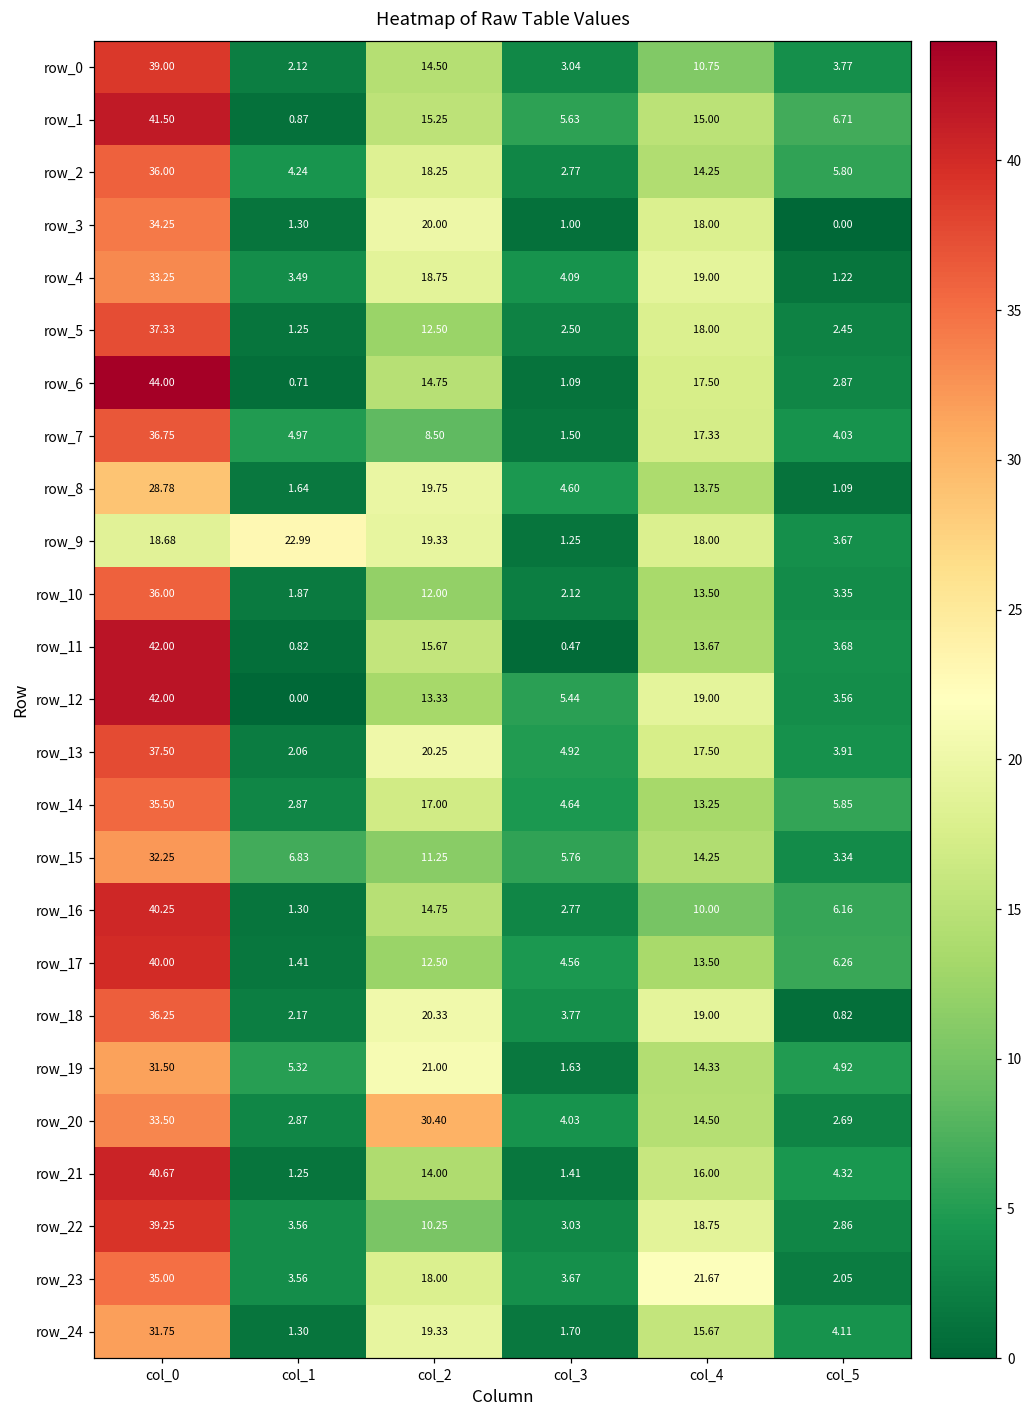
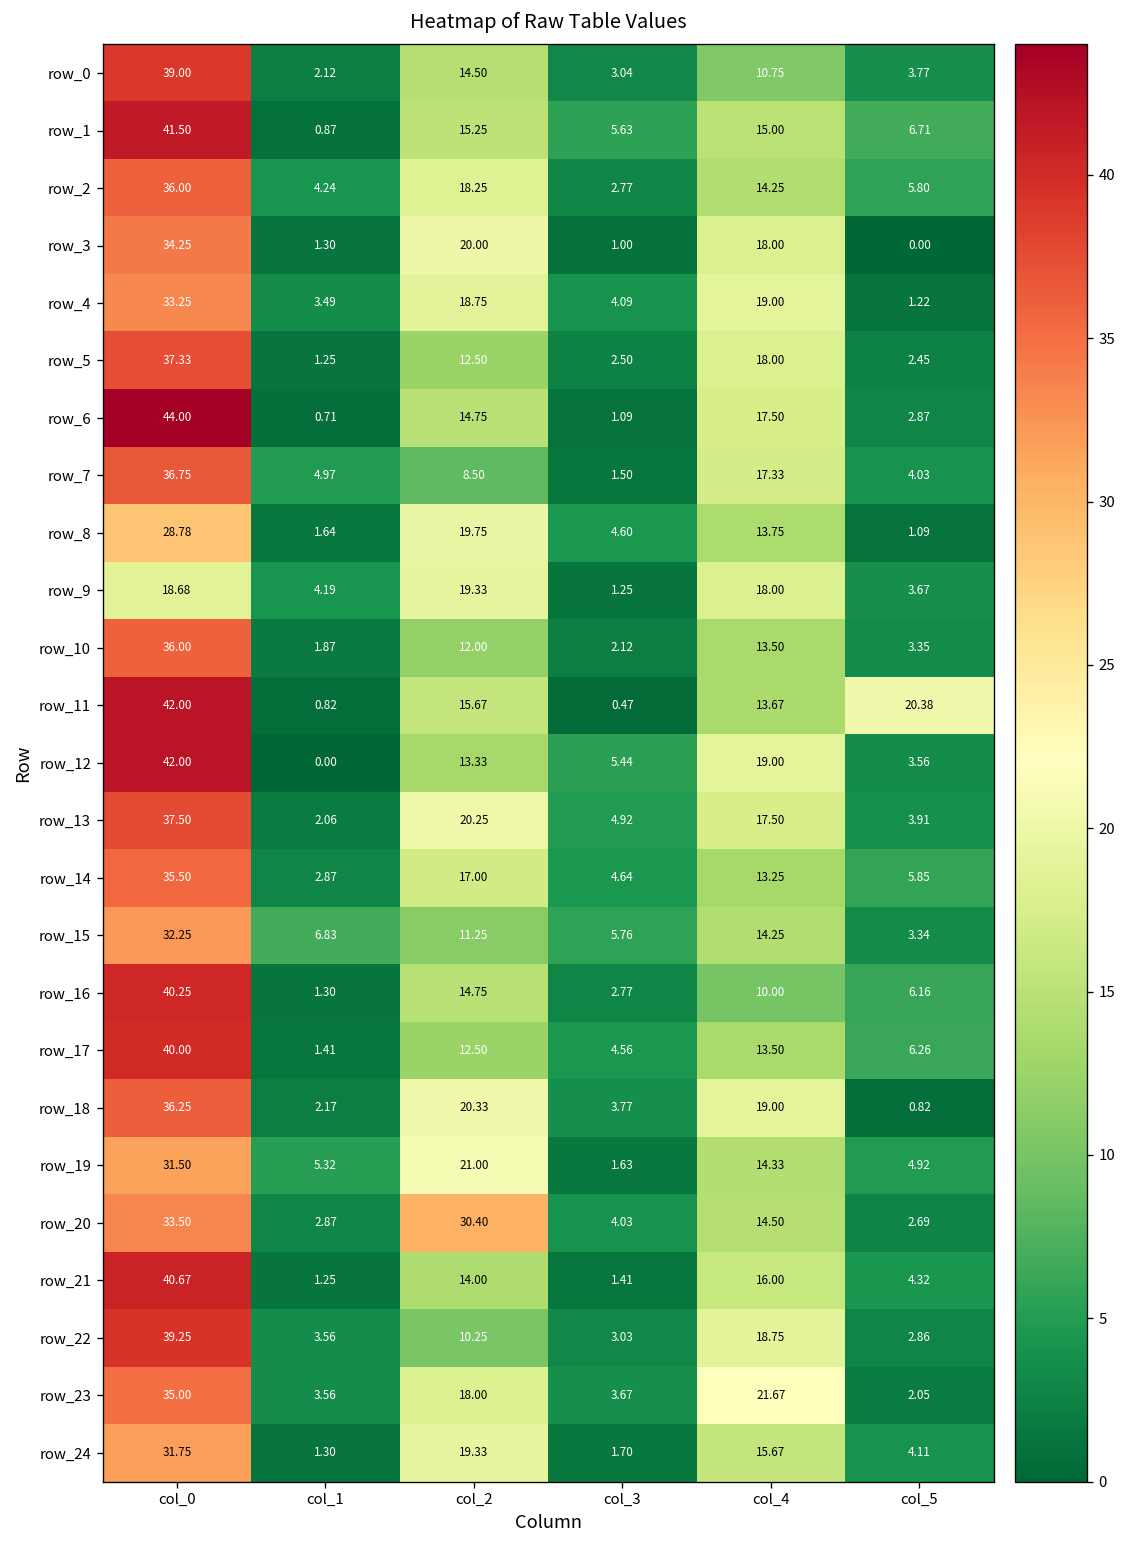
  {
    "row_0": {
      "col_0": 39.00,
      "col_1": 2.12,
      "col_2": 14.50,
      "col_3": 3.04,
      "col_4": 10.75,
      "col_5": 3.77
    },
    "row_1": {
      "col_0": 41.50,
      "col_1": 0.87,
      "col_2": 15.25,
      "col_3": 5.63,
      "col_4": 15.00,
      "col_5": 6.71
    },
    "row_2": {
      "col_0": 36.00,
      "col_1": 4.24,
      "col_2": 18.25,
      "col_3": 2.77,
      "col_4": 14.25,
      "col_5": 5.80
    },
    "row_3": {
      "col_0": 34.25,
      "col_1": 1.30,
      "col_2": 20.00,
      "col_3": 1.00,
      "col_4": 18.00,
      "col_5": 0.00
    },
    "row_4": {
      "col_0": 33.25,
      "col_1": 3.49,
      "col_2": 18.75,
      "col_3": 4.09,
      "col_4": 19.00,
      "col_5": 1.22
    },
    "row_5": {
      "col_0": 37.33,
      "col_1": 1.25,
      "col_2": 12.50,
      "col_3": 2.50,
      "col_4": 18.00,
      "col_5": 2.45
    },
    "row_6": {
      "col_0": 44.00,
      "col_1": 0.71,
      "col_2": 14.75,
      "col_3": 1.09,
      "col_4": 17.50,
      "col_5": 2.87
    },
    "row_7": {
      "col_0": 36.75,
      "col_1": 4.97,
      "col_2": 8.50,
      "col_3": 1.50,
      "col_4": 17.33,
      "col_5": 4.03
    },
    "row_8": {
      "col_0": 28.78,
      "col_1": 1.64,
      "col_2": 19.75,
      "col_3": 4.60,
      "col_4": 13.75,
      "col_5": 1.09
    },
    "row_9": {
      "col_0": 18.68,
-     "col_1": 22.99,
+     "col_1": 4.19,
      "col_2": 19.33,
      "col_3": 1.25,
      "col_4": 18.00,
      "col_5": 3.67
    },
    "row_10": {
      "col_0": 36.00,
      "col_1": 1.87,
      "col_2": 12.00,
      "col_3": 2.12,
      "col_4": 13.50,
      "col_5": 3.35
    },
    "row_11": {
      "col_0": 42.00,
      "col_1": 0.82,
      "col_2": 15.67,
      "col_3": 0.47,
      "col_4": 13.67,
-     "col_5": 3.68
+     "col_5": 20.38
    },
    "row_12": {
      "col_0": 42.00,
      "col_1": 0.00,
      "col_2": 13.33,
      "col_3": 5.44,
      "col_4": 19.00,
      "col_5": 3.56
    },
    "row_13": {
      "col_0": 37.50,
      "col_1": 2.06,
      "col_2": 20.25,
      "col_3": 4.92,
      "col_4": 17.50,
      "col_5": 3.91
    },
    "row_14": {
      "col_0": 35.50,
      "col_1": 2.87,
      "col_2": 17.00,
      "col_3": 4.64,
      "col_4": 13.25,
      "col_5": 5.85
    },
    "row_15": {
      "col_0": 32.25,
      "col_1": 6.83,
      "col_2": 11.25,
      "col_3": 5.76,
      "col_4": 14.25,
      "col_5": 3.34
    },
    "row_16": {
      "col_0": 40.25,
      "col_1": 1.30,
      "col_2": 14.75,
      "col_3": 2.77,
      "col_4": 10.00,
      "col_5": 6.16
    },
    "row_17": {
      "col_0": 40.00,
      "col_1": 1.41,
      "col_2": 12.50,
      "col_3": 4.56,
      "col_4": 13.50,
      "col_5": 6.26
    },
    "row_18": {
      "col_0": 36.25,
      "col_1": 2.17,
      "col_2": 20.33,
      "col_3": 3.77,
      "col_4": 19.00,
      "col_5": 0.82
    },
    "row_19": {
      "col_0": 31.50,
      "col_1": 5.32,
      "col_2": 21.00,
      "col_3": 1.63,
      "col_4": 14.33,
      "col_5": 4.92
    },
    "row_20": {
      "col_0": 33.50,
      "col_1": 2.87,
      "col_2": 30.40,
      "col_3": 4.03,
      "col_4": 14.50,
      "col_5": 2.69
    },
    "row_21": {
      "col_0": 40.67,
      "col_1": 1.25,
      "col_2": 14.00,
      "col_3": 1.41,
      "col_4": 16.00,
      "col_5": 4.32
    },
    "row_22": {
      "col_0": 39.25,
      "col_1": 3.56,
      "col_2": 10.25,
      "col_3": 3.03,
      "col_4": 18.75,
      "col_5": 2.86
    },
    "row_23": {
      "col_0": 35.00,
      "col_1": 3.56,
      "col_2": 18.00,
      "col_3": 3.67,
      "col_4": 21.67,
      "col_5": 2.05
    },
    "row_24": {
      "col_0": 31.75,
      "col_1": 1.30,
      "col_2": 19.33,
      "col_3": 1.70,
      "col_4": 15.67,
      "col_5": 4.11
    }
  }
